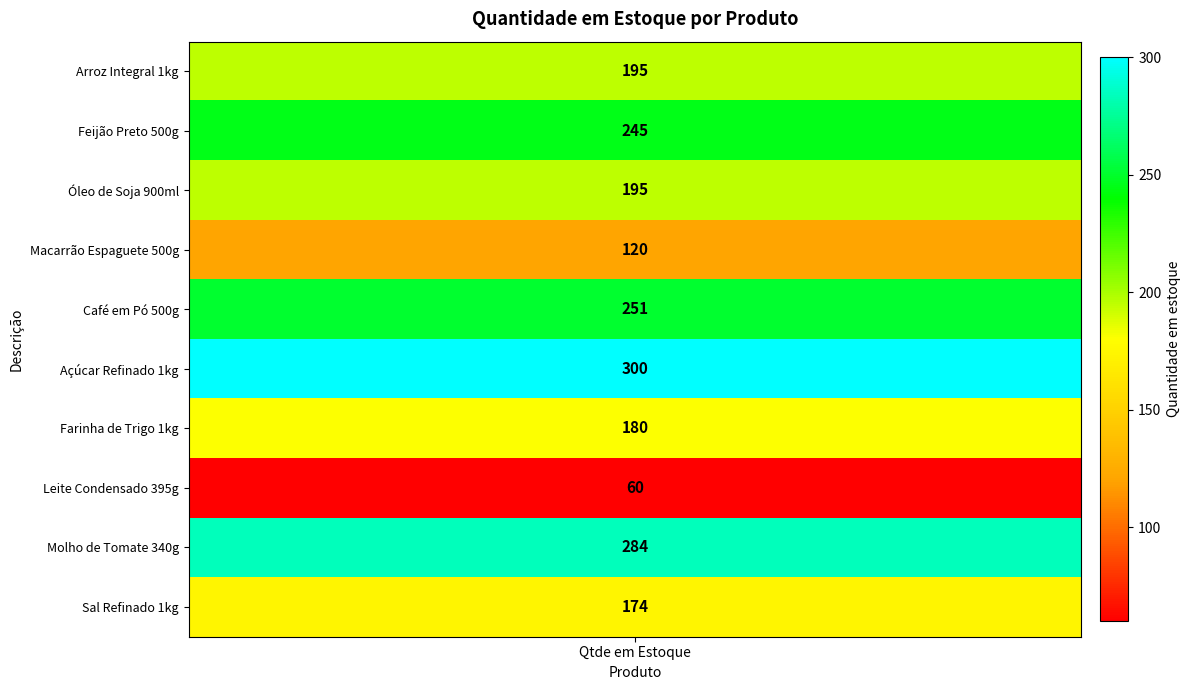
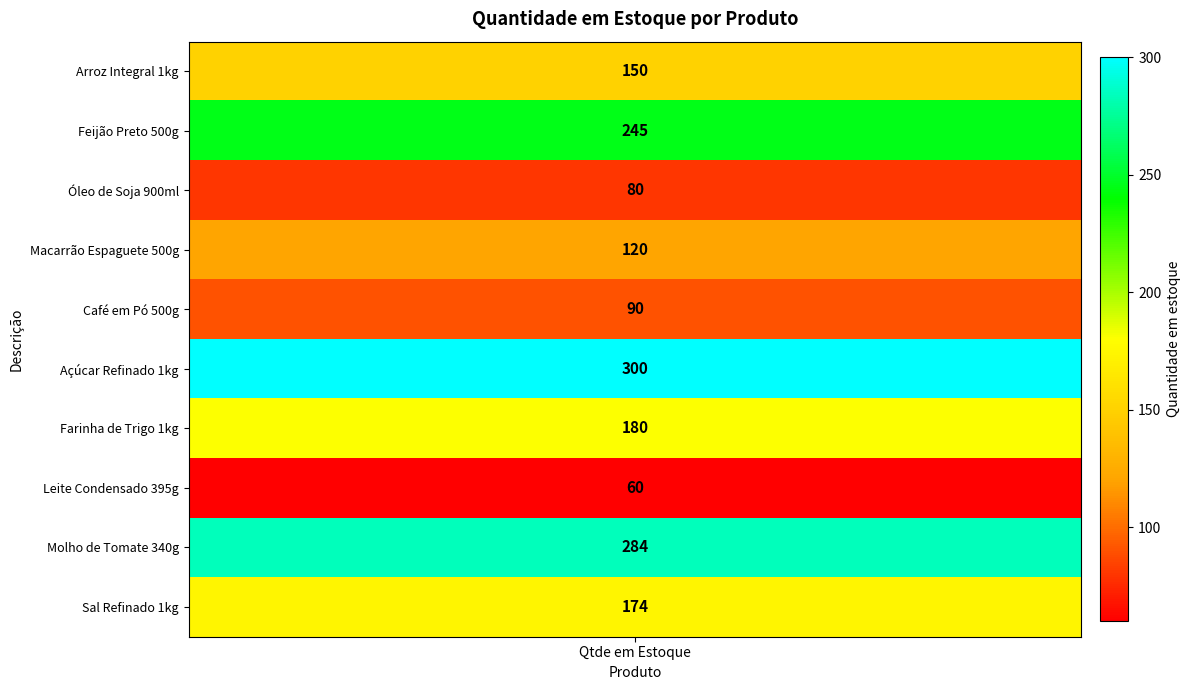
  {
    "Arroz Integral 1kg": {
-     "Qtde em Estoque": 195
+     "Qtde em Estoque": 150
    },
    "Feijão Preto 500g": {
      "Qtde em Estoque": 245
    },
    "Óleo de Soja 900ml": {
-     "Qtde em Estoque": 195
+     "Qtde em Estoque": 80
    },
    "Macarrão Espaguete 500g": {
      "Qtde em Estoque": 120
    },
    "Café em Pó 500g": {
-     "Qtde em Estoque": 251
+     "Qtde em Estoque": 90
    },
    "Açúcar Refinado 1kg": {
      "Qtde em Estoque": 300
    },
    "Farinha de Trigo 1kg": {
      "Qtde em Estoque": 180
    },
    "Leite Condensado 395g": {
      "Qtde em Estoque": 60
    },
    "Molho de Tomate 340g": {
      "Qtde em Estoque": 284
    },
    "Sal Refinado 1kg": {
      "Qtde em Estoque": 174
    }
  }
